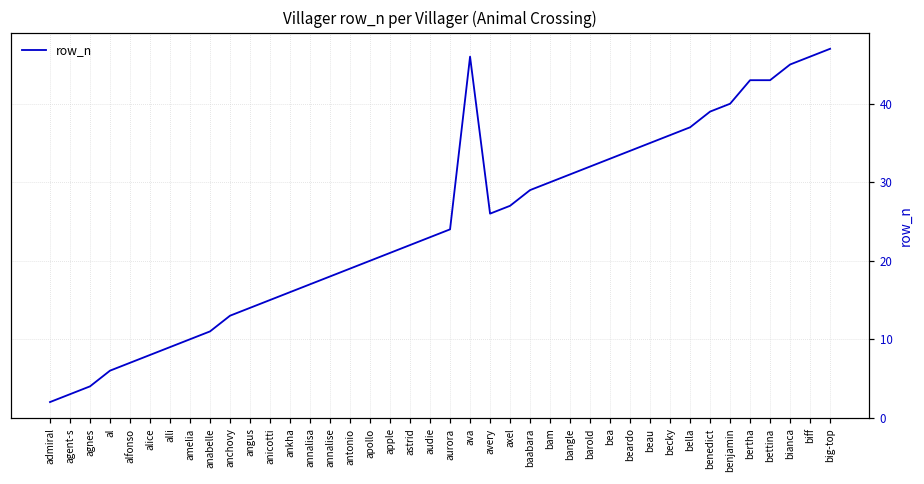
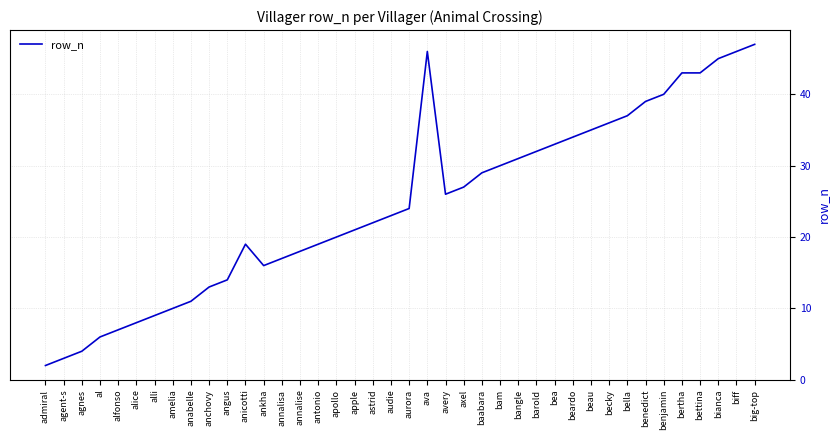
  {
    "admiral": 2,
    "agent-s": 3,
    "agnes": 4,
    "al": 6,
    "alfonso": 7,
    "alice": 8,
    "alli": 9,
    "amelia": 10,
    "anabelle": 11,
    "anchovy": 13,
    "angus": 14,
-   "anicotti": 15,
+   "anicotti": 19,
    "ankha": 16,
    "annalisa": 17,
    "annalise": 18,
    "antonio": 19,
    "apollo": 20,
    "apple": 21,
    "astrid": 22,
    "audie": 23,
    "aurora": 24,
    "ava": 46,
    "avery": 26,
    "axel": 27,
    "baabara": 29,
    "bam": 30,
    "bangle": 31,
    "barold": 32,
    "bea": 33,
    "beardo": 34,
    "beau": 35,
    "becky": 36,
    "bella": 37,
    "benedict": 39,
    "benjamin": 40,
    "bertha": 43,
    "bettina": 43,
    "bianca": 45,
    "biff": 46,
    "big-top": 47
  }
